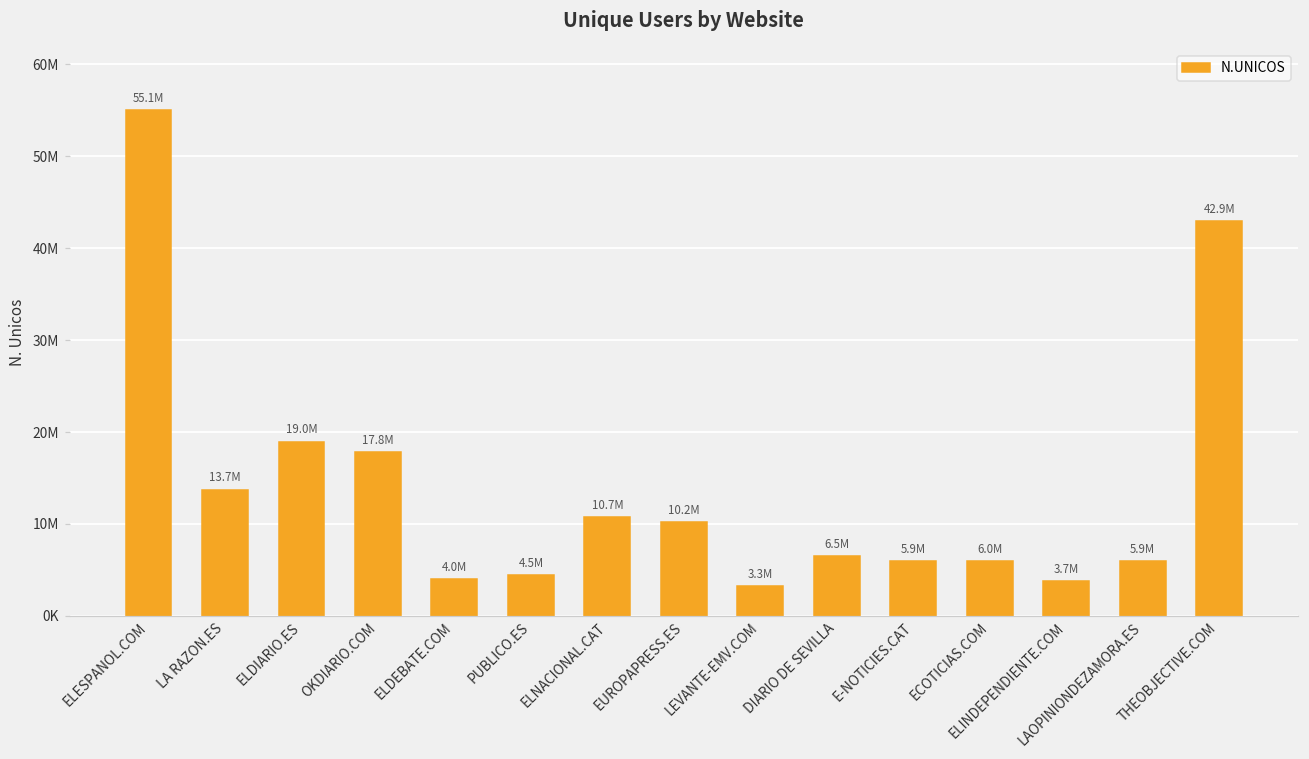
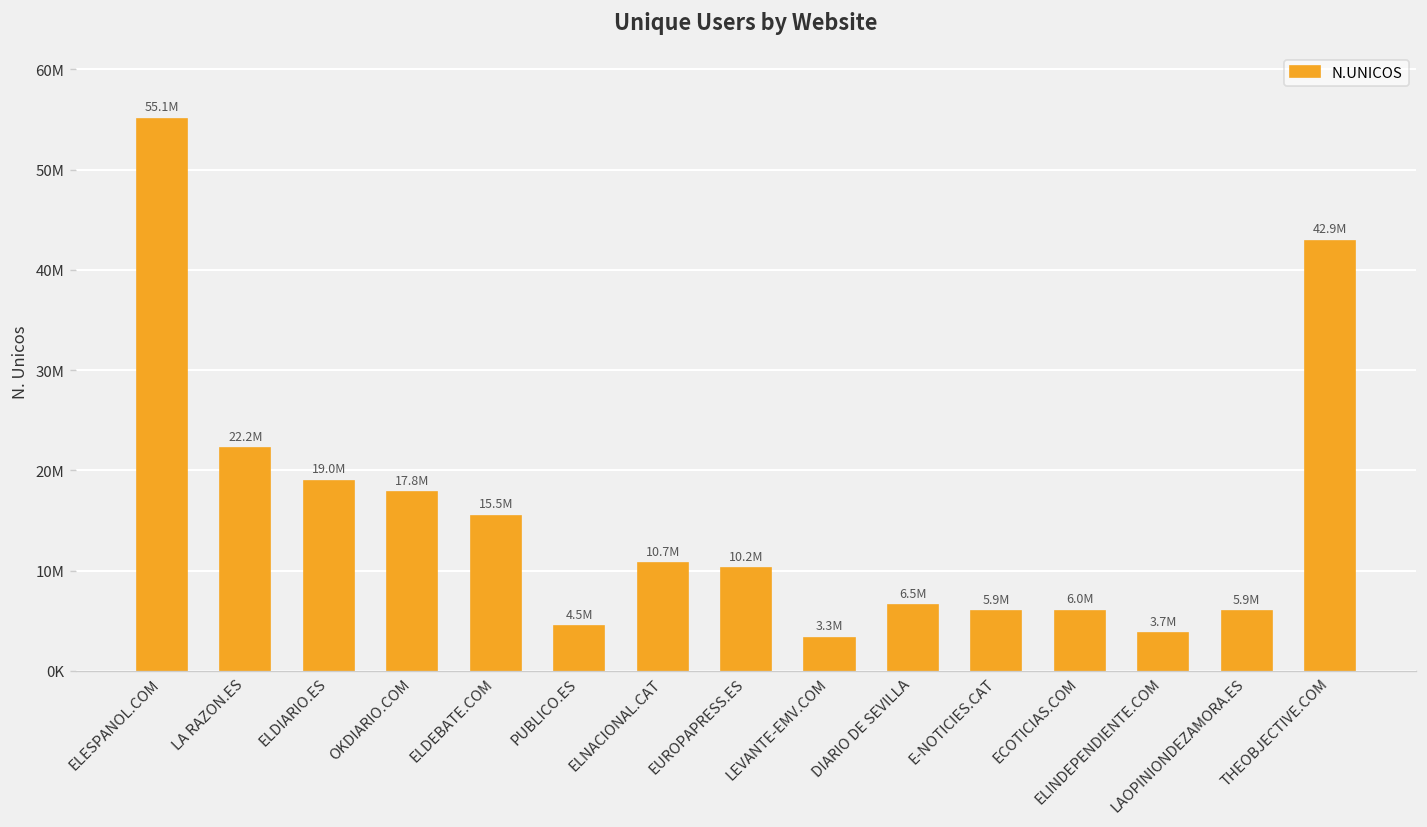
  {
    "ELESPANOL.COM": "55.1M",
-   "LA RAZON.ES": "13.7M",
+   "LA RAZON.ES": "22.2M",
    "ELDIARIO.ES": "19.0M",
    "OKDIARIO.COM": "17.8M",
-   "ELDEBATE.COM": "4.0M",
+   "ELDEBATE.COM": "15.5M",
    "PUBLICO.ES": "4.5M",
    "ELNACIONAL.CAT": "10.7M",
    "EUROPAPRESS.ES": "10.2M",
    "LEVANTE-EMV.COM": "3.3M",
    "DIARIO DE SEVILLA": "6.5M",
    "E-NOTICIES.CAT": "5.9M",
    "ECOTICIAS.COM": "6.0M",
    "ELINDEPENDIENTE.COM": "3.7M",
    "LAOPINIONDEZAMORA.ES": "5.9M",
    "THEOBJECTIVE.COM": "42.9M"
  }
